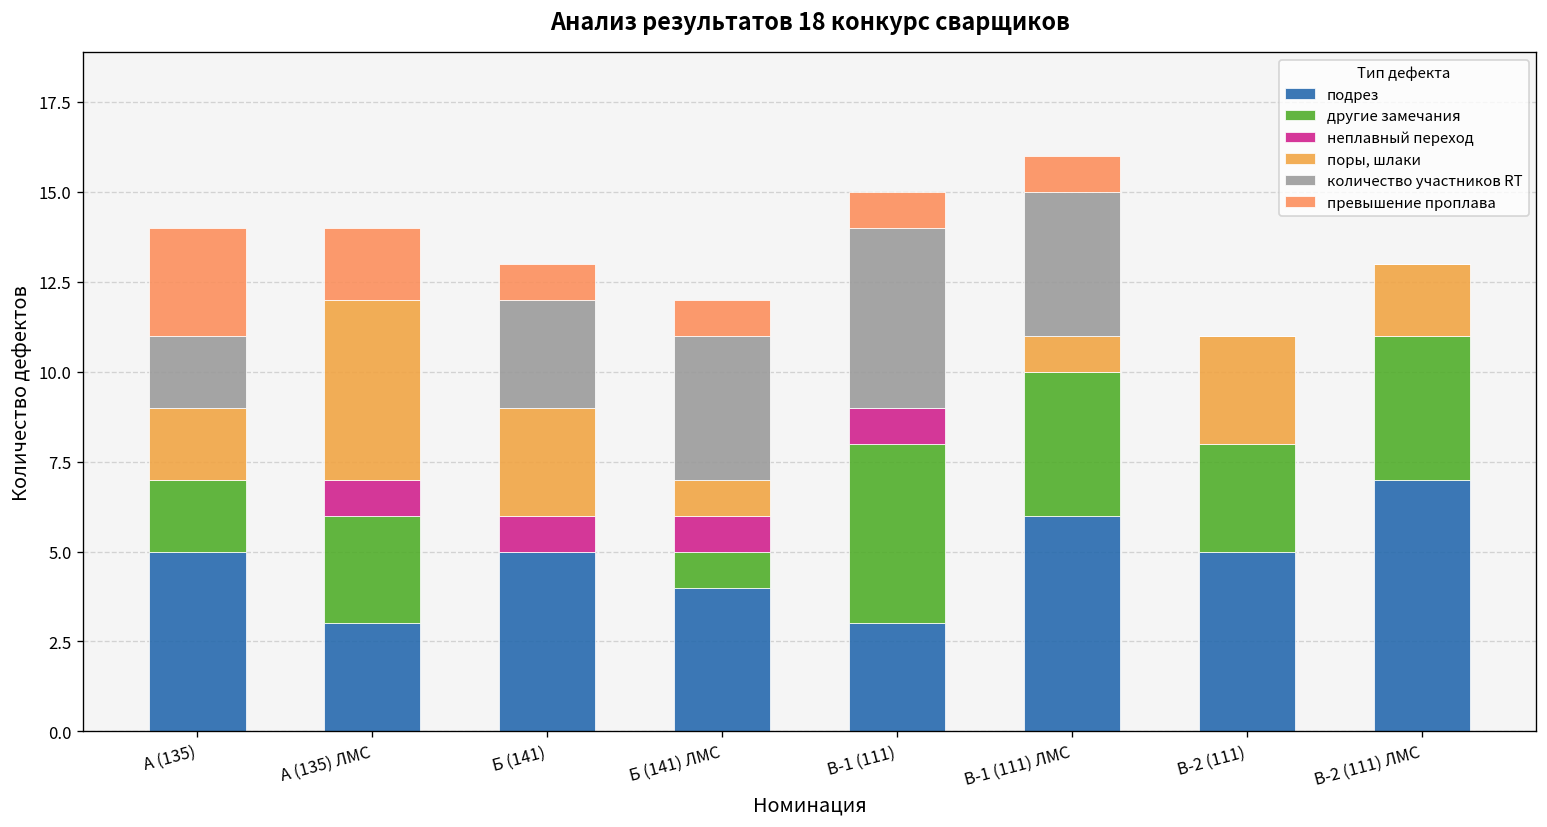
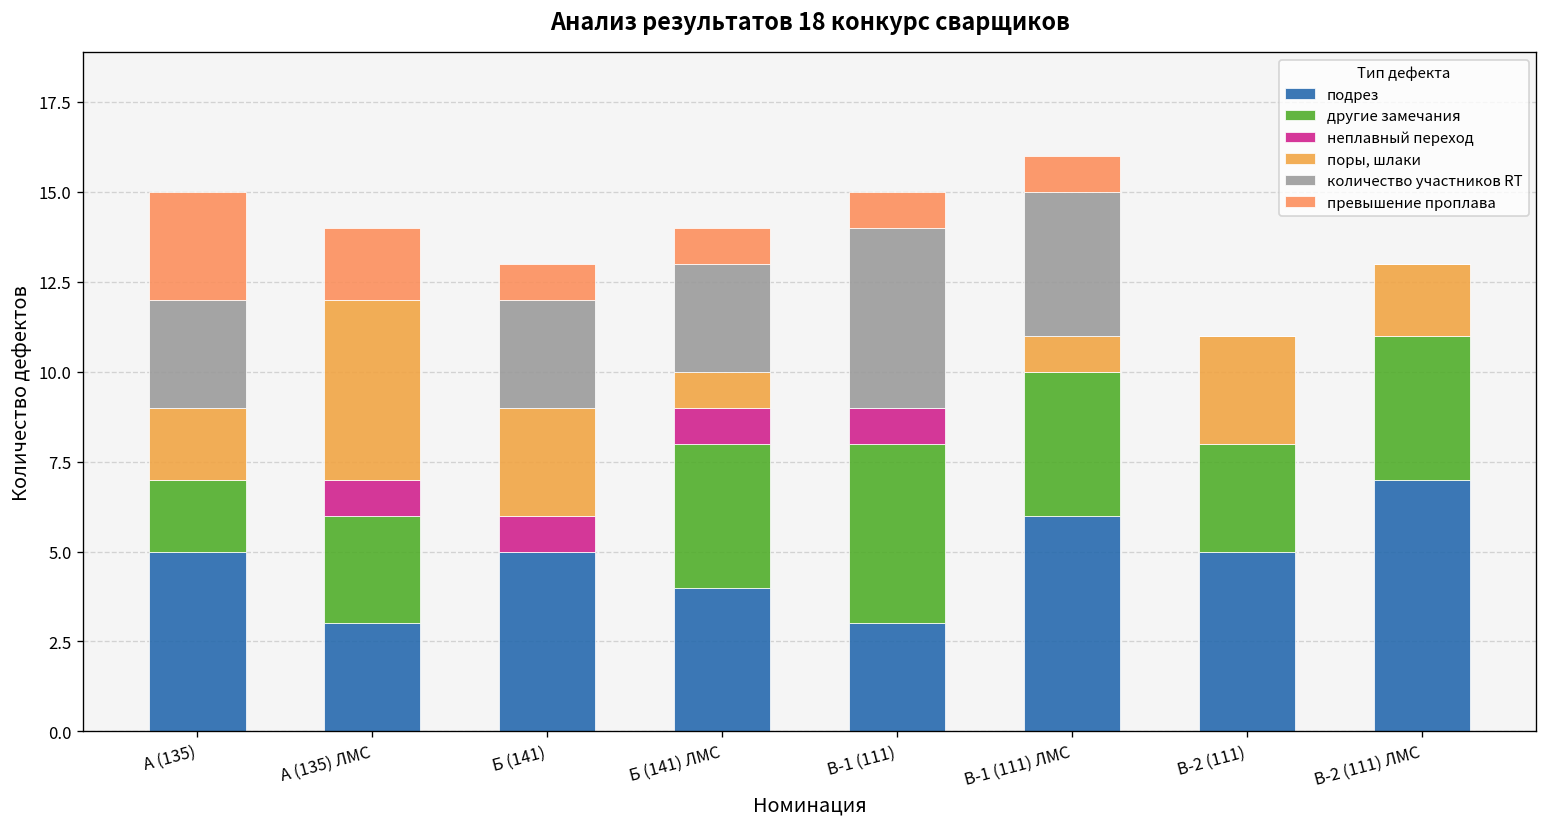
  {
    "подрез": {
      "А (135)": 5,
      "А (135) ЛМС": 3,
      "Б (141)": 5,
      "Б (141) ЛМС": 4,
      "В-1 (111)": 3,
      "В-1 (111) ЛМС": 6,
      "В-2 (111)": 5,
      "В-2 (111) ЛМС": 7
    },
    "другие замечания": {
      "А (135)": 2,
      "А (135) ЛМС": 3,
      "Б (141)": 0,
-     "Б (141) ЛМС": 1,
+     "Б (141) ЛМС": 4,
      "В-1 (111)": 5,
      "В-1 (111) ЛМС": 4,
      "В-2 (111)": 3,
      "В-2 (111) ЛМС": 4
    },
    "неплавный переход": {
      "А (135)": 0,
      "А (135) ЛМС": 1,
      "Б (141)": 1,
      "Б (141) ЛМС": 1,
      "В-1 (111)": 1,
      "В-1 (111) ЛМС": 0,
      "В-2 (111)": 0,
      "В-2 (111) ЛМС": 0
    },
    "количество участников RT": {
-     "А (135)": 2,
+     "А (135)": 3,
      "А (135) ЛМС": 0,
      "Б (141)": 3,
-     "Б (141) ЛМС": 4,
+     "Б (141) ЛМС": 3,
      "В-1 (111)": 5,
      "В-1 (111) ЛМС": 4,
      "В-2 (111)": 0,
      "В-2 (111) ЛМС": 0
    }
  }
